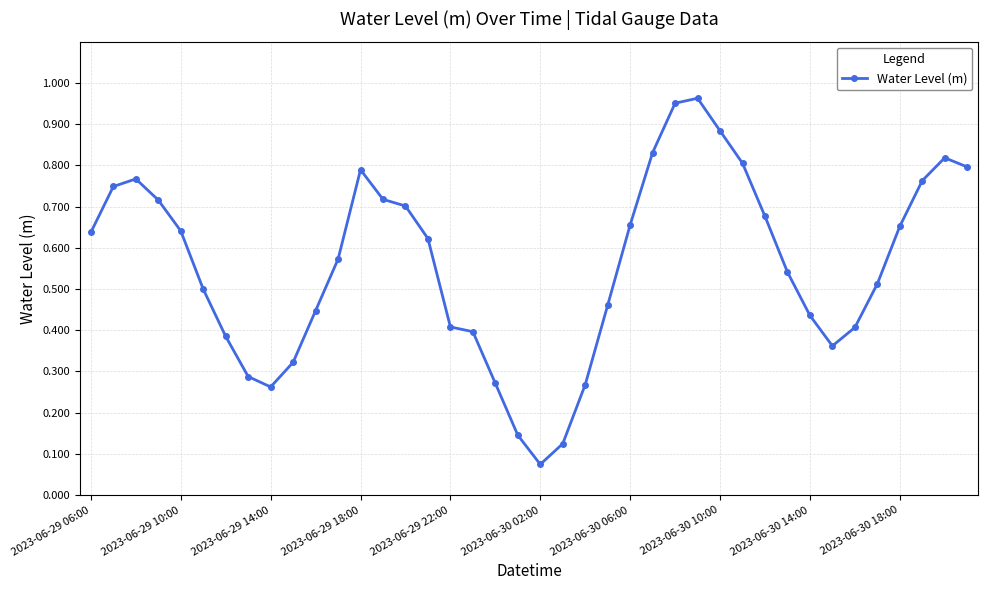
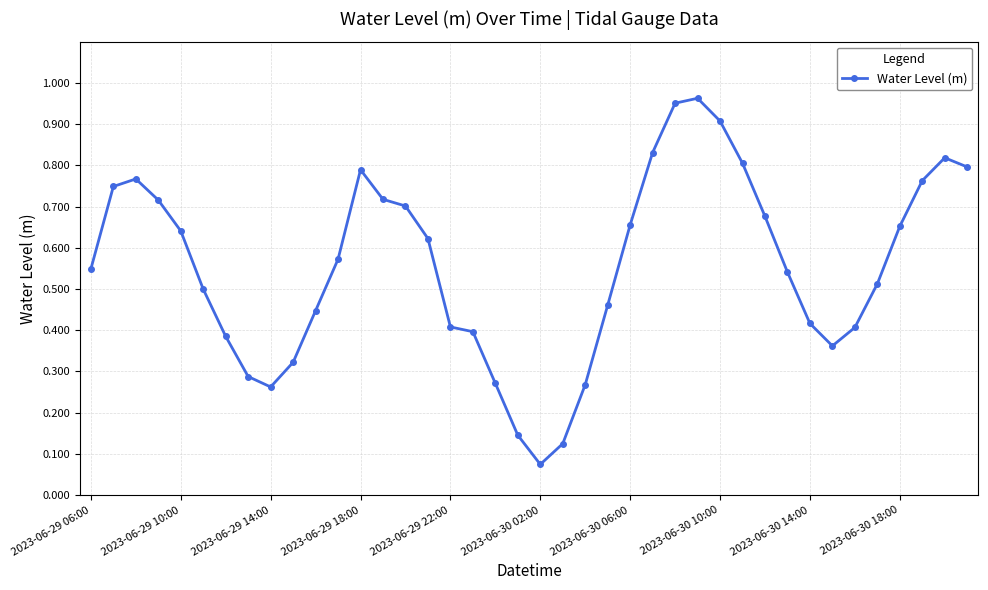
  {
-   "2023-06-29 06:00": 0.64,
+   "2023-06-29 06:00": 0.55,
    "2023-06-29 10:00": 0.64,
    "2023-06-29 14:00": 0.26,
    "2023-06-29 18:00": 0.79,
    "2023-06-29 22:00": 0.41,
    "2023-06-30 02:00": 0.07,
    "2023-06-30 06:00": 0.66,
-   "2023-06-30 10:00": 0.88,
-   "2023-06-30 14:00": 0.44,
+   "2023-06-30 10:00": 0.91,
+   "2023-06-30 14:00": 0.42,
    "2023-06-30 18:00": 0.65
  }
